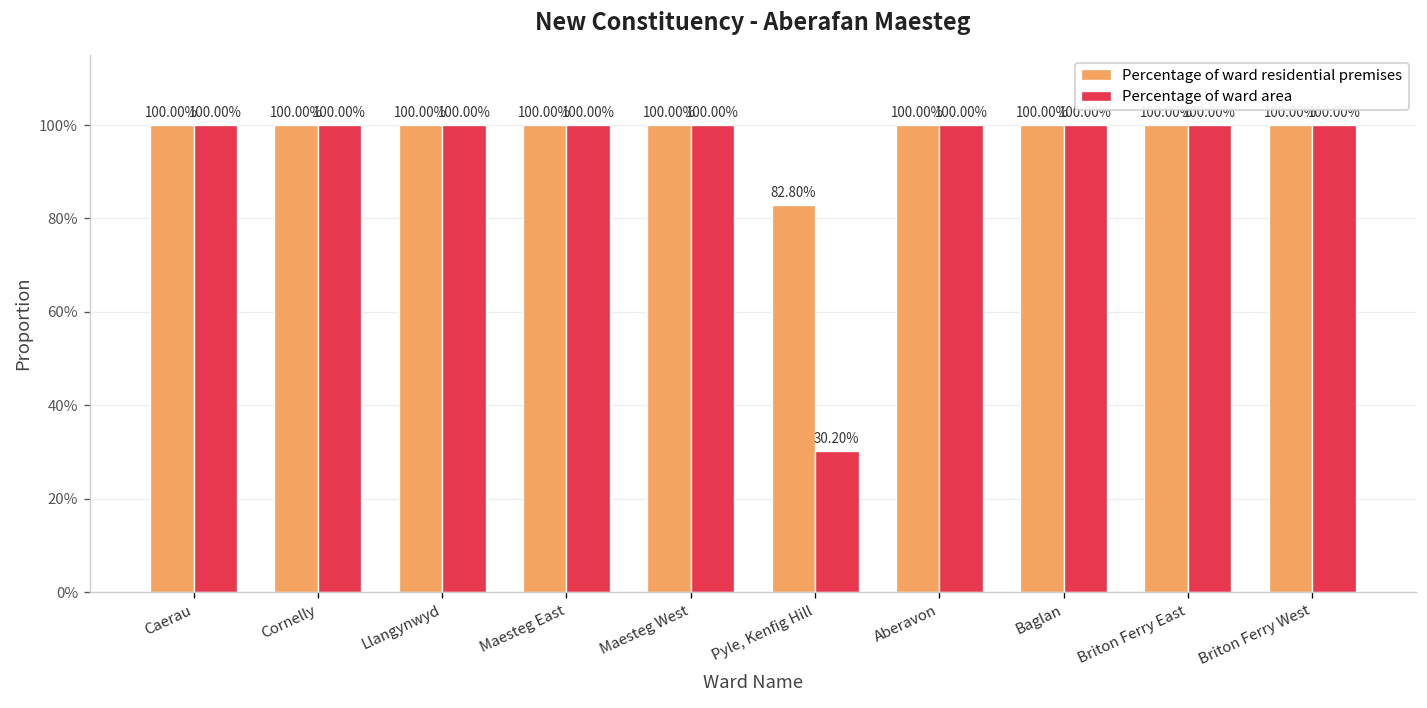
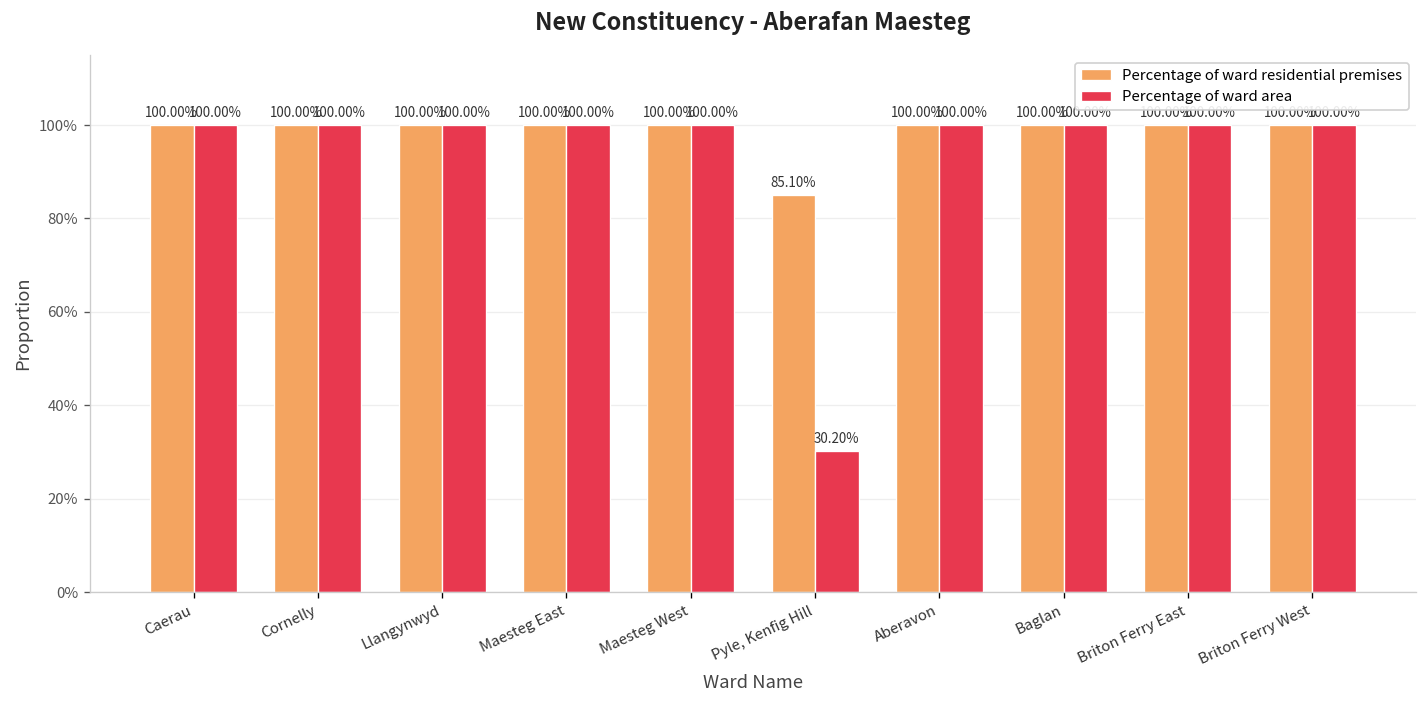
  {
    "Percentage of ward residential premises": {
-     "Pyle, Kenfig Hill": "82.80%"
+     "Pyle, Kenfig Hill": "85.10%"
    },
    "Percentage of ward area": {
      "Pyle, Kenfig Hill": "30.20%"
    }
  }
